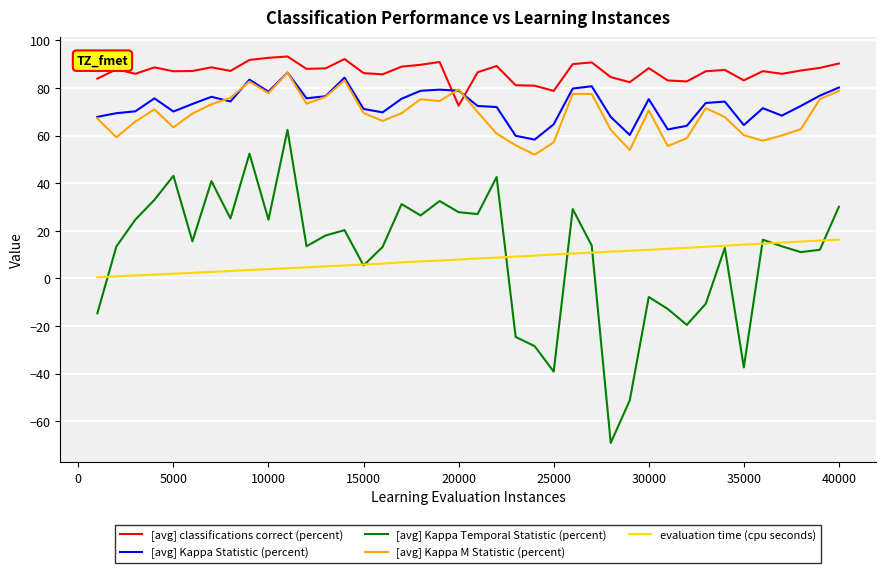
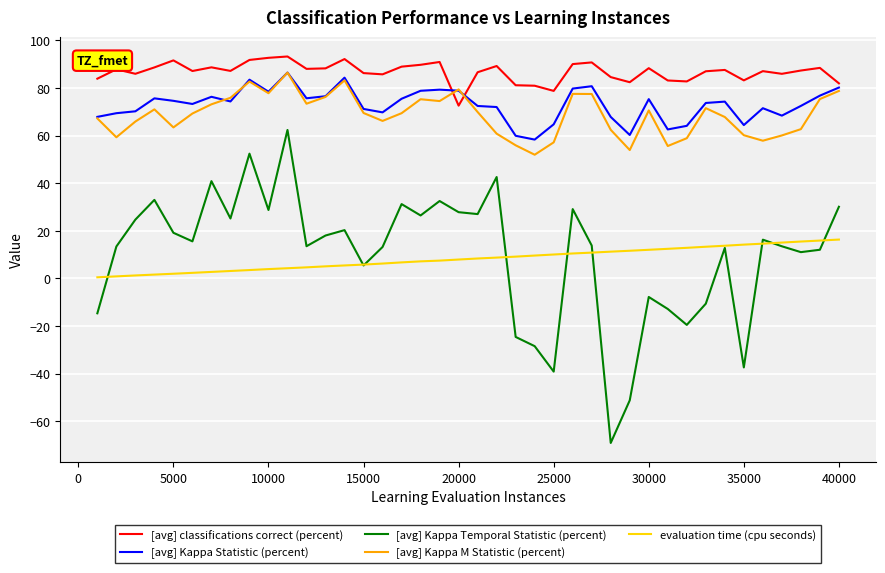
  {
    "[avg] classifications correct (percent)": {
-     "5000": 87,
+     "5000": 92,
      "10000": 93,
      "15000": 86,
      "20000": 73,
      "25000": 79,
      "30000": 88,
      "35000": 83,
-     "40000": 90
+     "40000": 82
    },
    "[avg] Kappa Statistic (percent)": {
-     "5000": 70,
+     "5000": 75,
      "15000": 71,
      "25000": 65,
      "30000": 75,
      "35000": 64,
      "40000": 80
    },
    "[avg] Kappa Temporal Statistic (percent)": {
-     "5000": 43,
-     "10000": 25,
+     "5000": 19,
+     "10000": 29,
      "20000": 28,
      "25000": -39,
      "30000": -8,
      "35000": -37,
      "40000": 30
    }
  }
